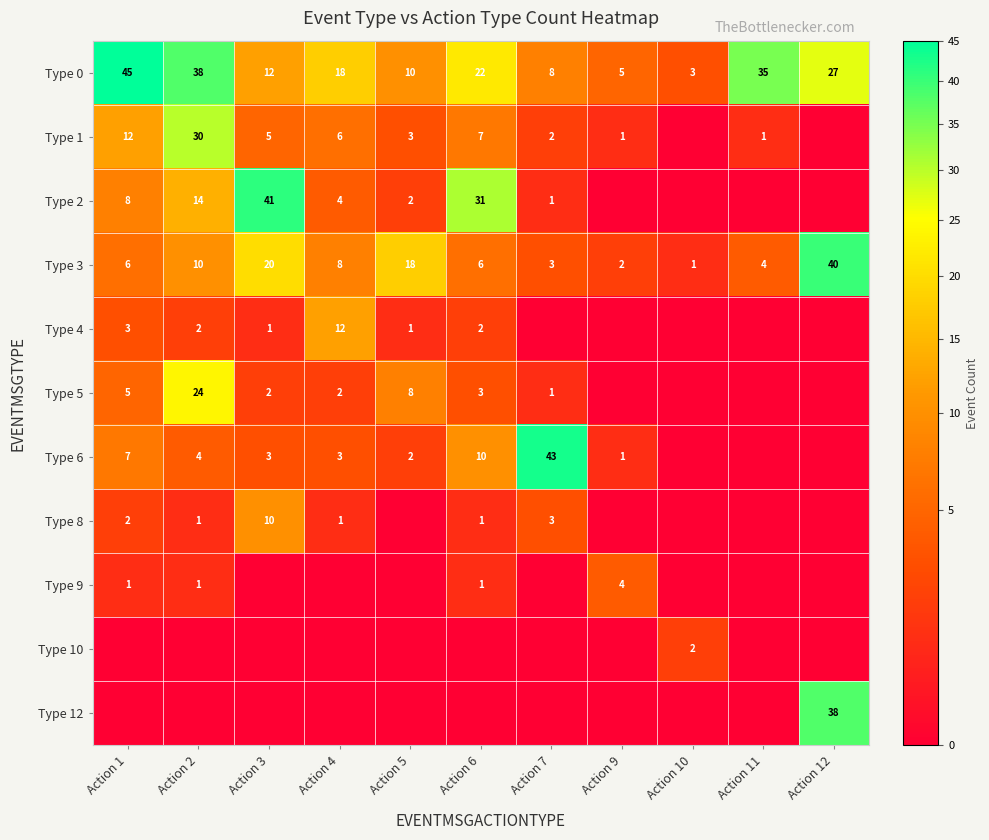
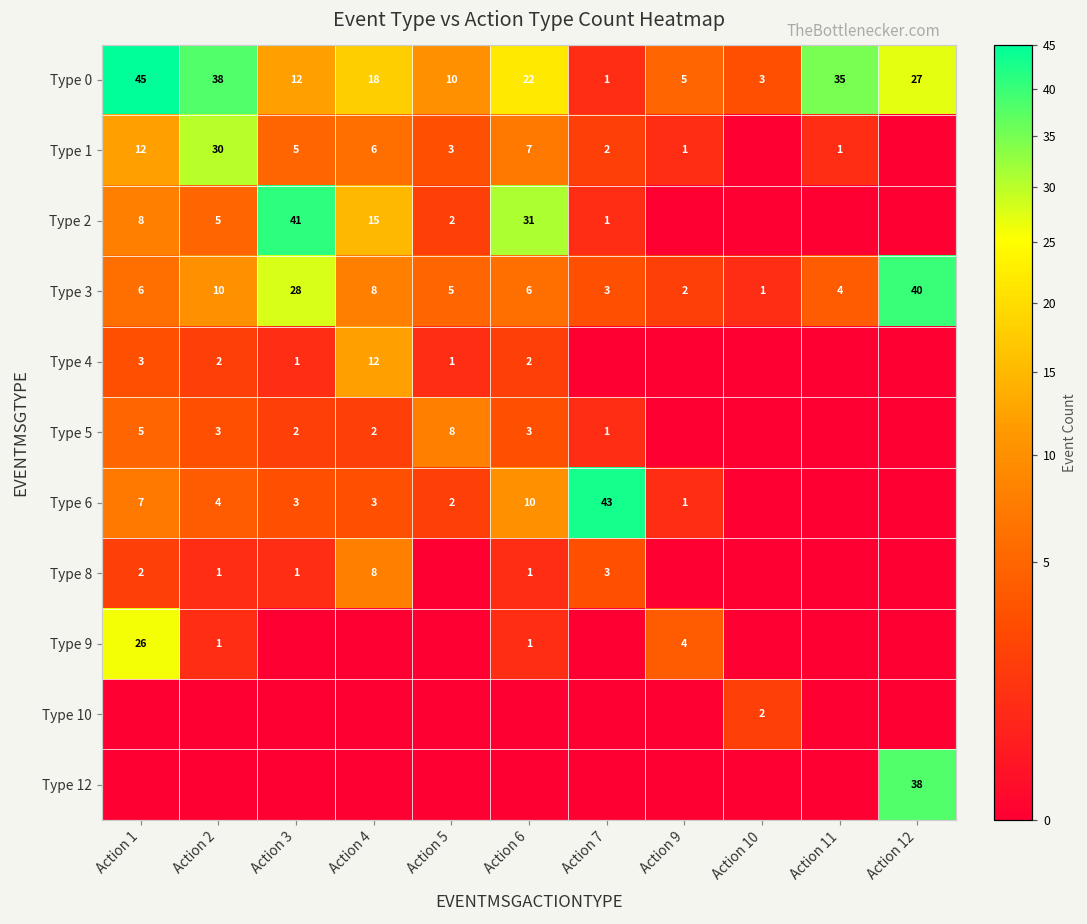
  {
    "Type 0": {
      "Action 1": 45,
      "Action 2": 38,
      "Action 3": 12,
      "Action 4": 18,
      "Action 5": 10,
      "Action 6": 22,
-     "Action 7": 8,
+     "Action 7": 1,
      "Action 9": 5,
      "Action 10": 3,
      "Action 11": 35,
      "Action 12": 27
    },
    "Type 1": {
      "Action 1": 12,
      "Action 2": 30,
      "Action 3": 5,
      "Action 4": 6,
      "Action 5": 3,
      "Action 6": 7,
      "Action 7": 2,
      "Action 9": 1,
      "Action 11": 1
    },
    "Type 2": {
      "Action 1": 8,
-     "Action 2": 14,
+     "Action 2": 5,
      "Action 3": 41,
-     "Action 4": 4,
+     "Action 4": 15,
      "Action 5": 2,
      "Action 6": 31,
      "Action 7": 1
    },
    "Type 3": {
      "Action 1": 6,
      "Action 2": 10,
-     "Action 3": 20,
+     "Action 3": 28,
      "Action 4": 8,
-     "Action 5": 18,
+     "Action 5": 5,
      "Action 6": 6,
      "Action 7": 3,
      "Action 9": 2,
      "Action 10": 1,
      "Action 11": 4,
      "Action 12": 40
    },
    "Type 4": {
      "Action 1": 3,
      "Action 2": 2,
      "Action 3": 1,
      "Action 4": 12,
      "Action 5": 1,
      "Action 6": 2
    },
    "Type 5": {
      "Action 1": 5,
-     "Action 2": 24,
+     "Action 2": 3,
      "Action 3": 2,
      "Action 4": 2,
      "Action 5": 8,
      "Action 6": 3,
      "Action 7": 1
    },
    "Type 6": {
      "Action 1": 7,
      "Action 2": 4,
      "Action 3": 3,
      "Action 4": 3,
      "Action 5": 2,
      "Action 6": 10,
      "Action 7": 43,
      "Action 9": 1
    },
    "Type 8": {
      "Action 1": 2,
      "Action 2": 1,
-     "Action 3": 10,
-     "Action 4": 1,
+     "Action 3": 1,
+     "Action 4": 8,
      "Action 6": 1,
      "Action 7": 3
    },
    "Type 9": {
-     "Action 1": 1,
+     "Action 1": 26,
      "Action 2": 1,
      "Action 6": 1,
      "Action 9": 4
    },
    "Type 10": {
      "Action 10": 2
    },
    "Type 12": {
      "Action 12": 38
    }
  }
